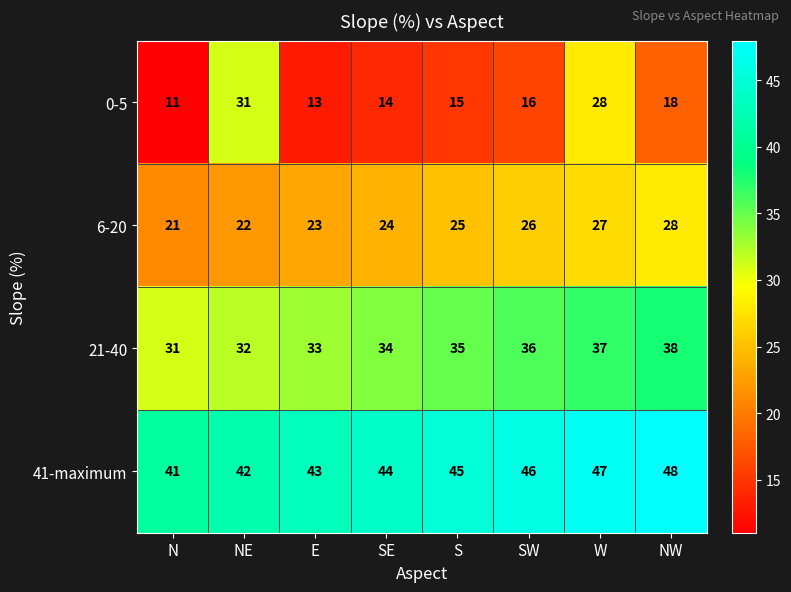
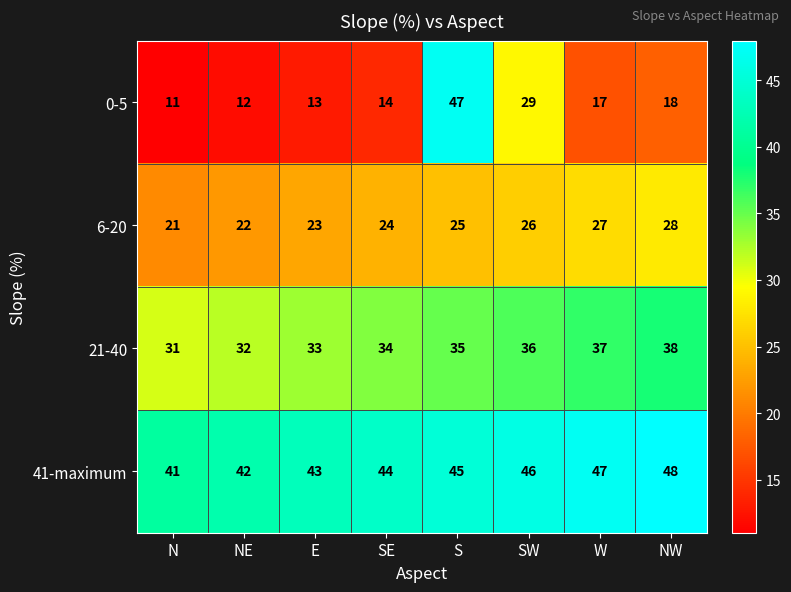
  {
    "0-5": {
      "N": 11,
-     "NE": 31,
+     "NE": 12,
      "E": 13,
      "SE": 14,
-     "S": 15,
-     "SW": 16,
-     "W": 28,
+     "S": 47,
+     "SW": 29,
+     "W": 17,
      "NW": 18
    },
    "6-20": {
      "N": 21,
      "NE": 22,
      "E": 23,
      "SE": 24,
      "S": 25,
      "SW": 26,
      "W": 27,
      "NW": 28
    },
    "21-40": {
      "N": 31,
      "NE": 32,
      "E": 33,
      "SE": 34,
      "S": 35,
      "SW": 36,
      "W": 37,
      "NW": 38
    },
    "41-maximum": {
      "N": 41,
      "NE": 42,
      "E": 43,
      "SE": 44,
      "S": 45,
      "SW": 46,
      "W": 47,
      "NW": 48
    }
  }
